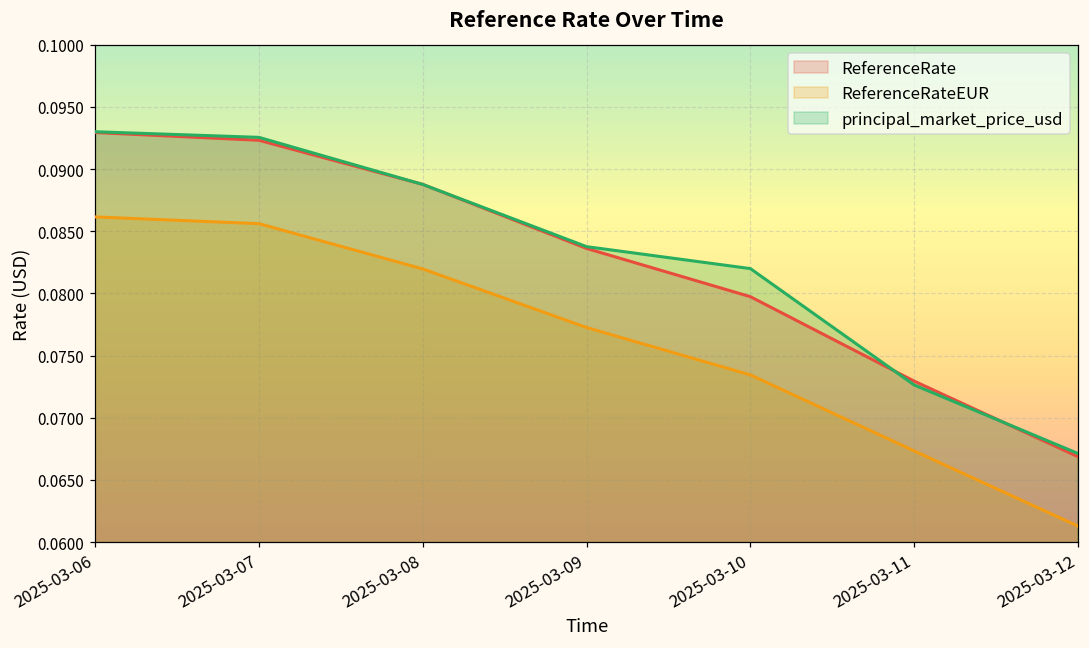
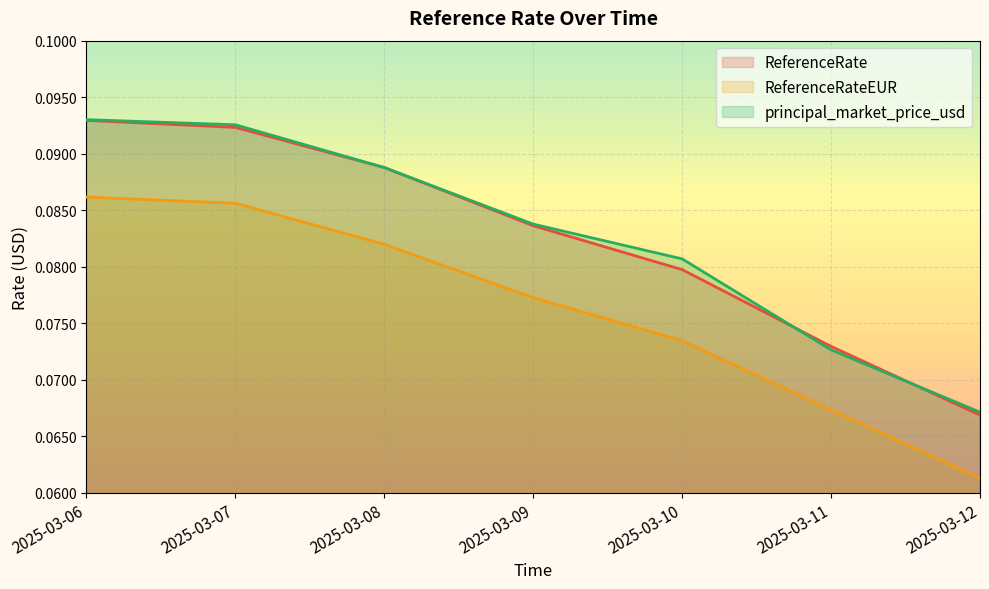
  {
    "principal_market_price_usd": {
      "2025-03-07": 0.0926,
-     "2025-03-10": 0.0820,
+     "2025-03-10": 0.0807,
      "2025-03-11": 0.0726,
      "2025-03-12": 0.0671
    }
  }
